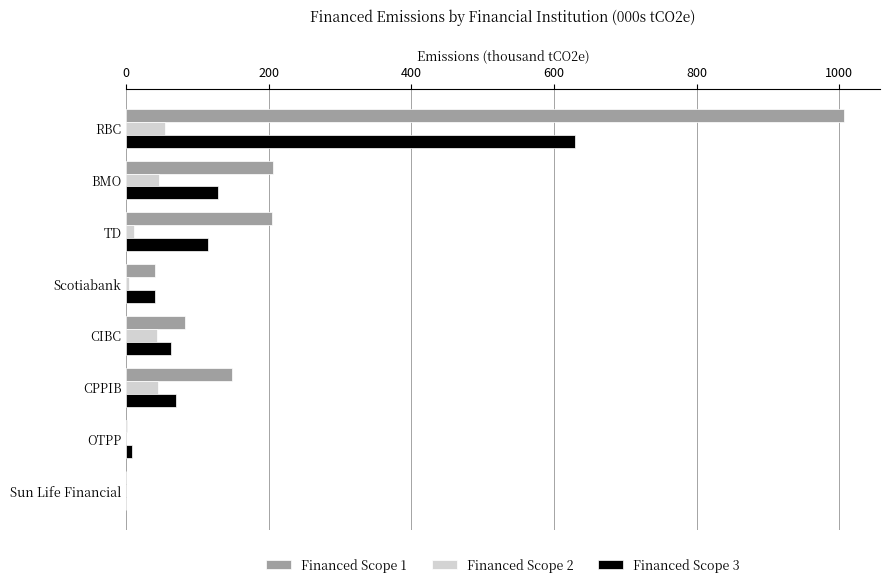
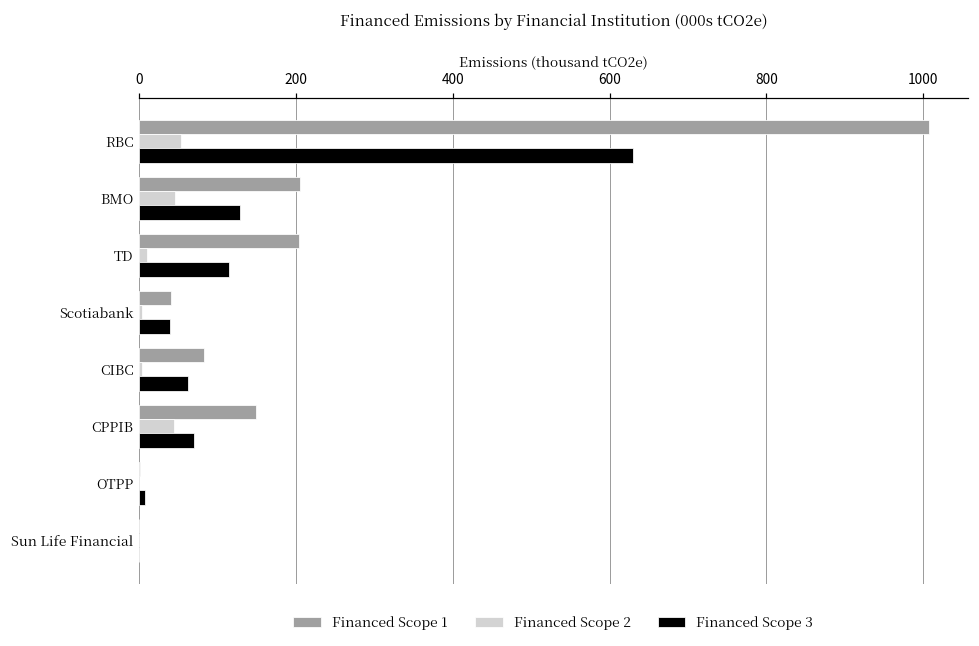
  {
    "Financed Scope 1": {
      "RBC": 1010,
      "BMO": 210,
      "TD": 200,
      "Scotiabank": 40,
      "CIBC": 80,
      "CPPIB": 150
    },
    "Financed Scope 2": {
      "RBC": 50,
      "BMO": 50,
      "TD": 10,
-     "CIBC": 40,
+     "CIBC": 0,
      "CPPIB": 50
    },
    "Financed Scope 3": {
      "RBC": 630,
      "BMO": 130,
      "TD": 120,
      "Scotiabank": 40,
      "CIBC": 60,
      "CPPIB": 70,
      "OTPP": 10
    }
  }
